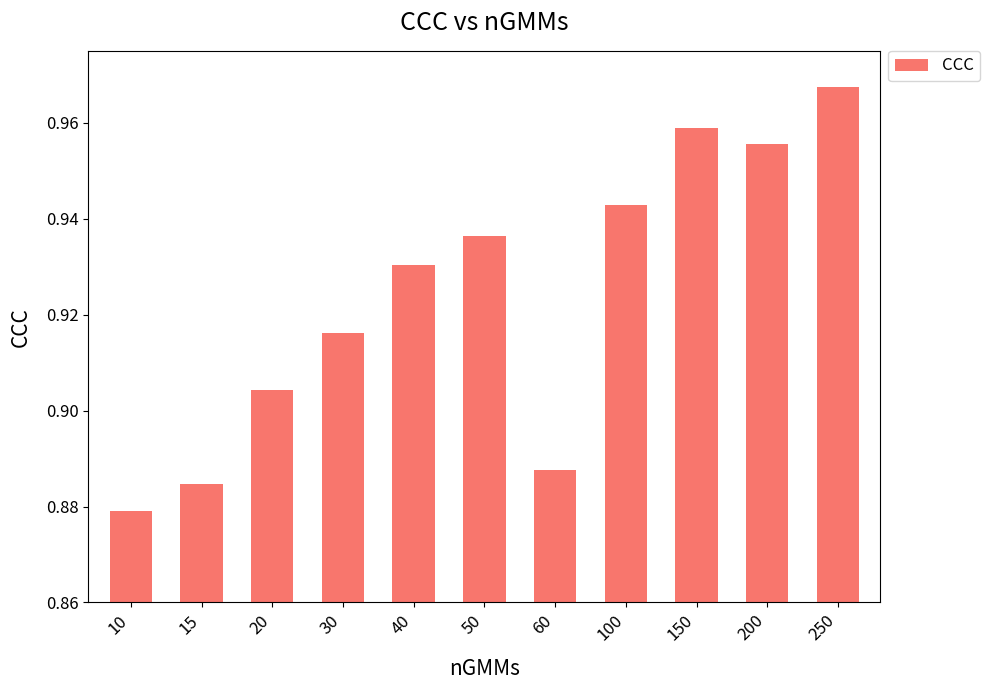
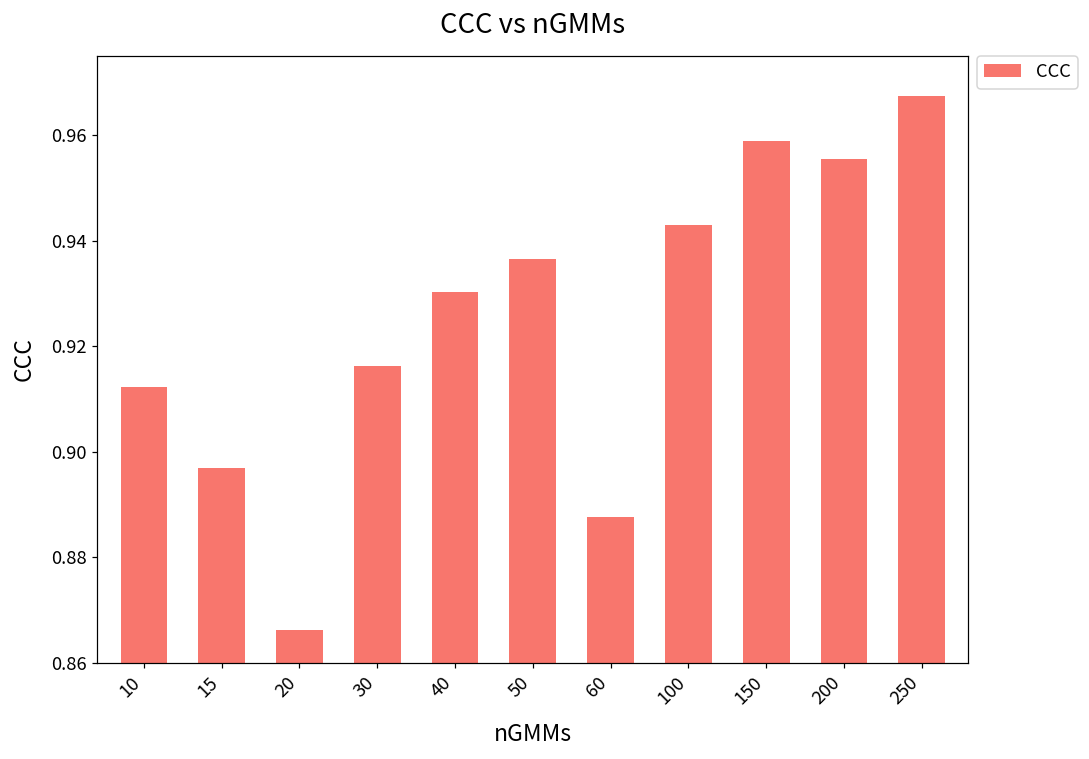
  {
-   "10": 0.879,
-   "15": 0.885,
-   "20": 0.904,
+   "10": 0.912,
+   "15": 0.897,
+   "20": 0.866,
    "30": 0.916,
    "40": 0.930,
    "50": 0.937,
    "60": 0.888,
    "100": 0.943,
    "150": 0.959,
    "200": 0.956,
    "250": 0.967
  }
